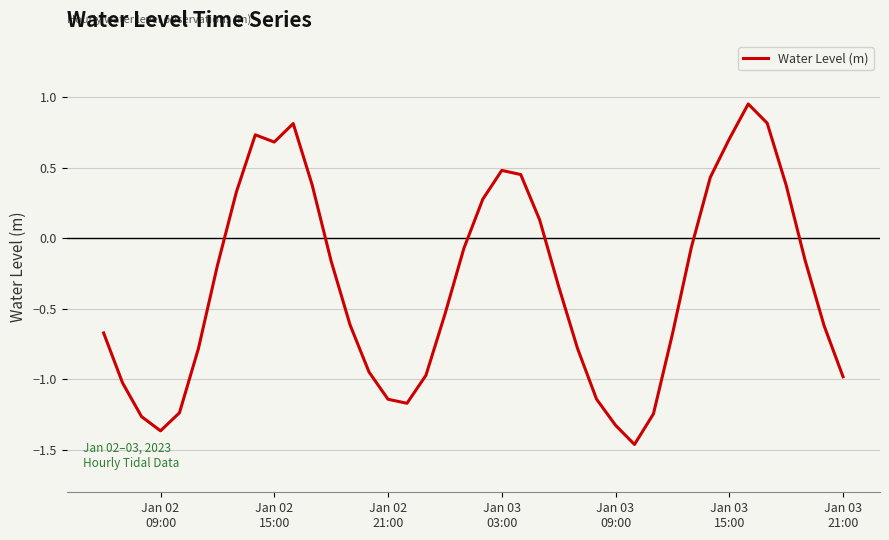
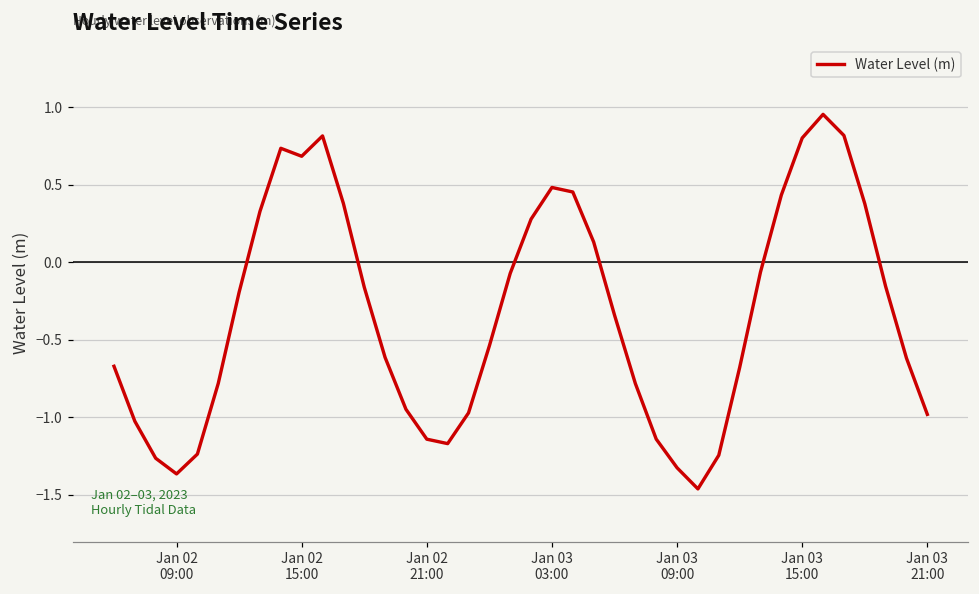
  {
    "Jan 02 15:00": 0.68,
    "Jan 02 21:00": -1.14,
    "Jan 03 03:00": 0.48,
    "Jan 03 09:00": -1.32,
-   "Jan 03 15:00": 0.70,
+   "Jan 03 15:00": 0.80,
    "Jan 03 21:00": -0.98
  }
